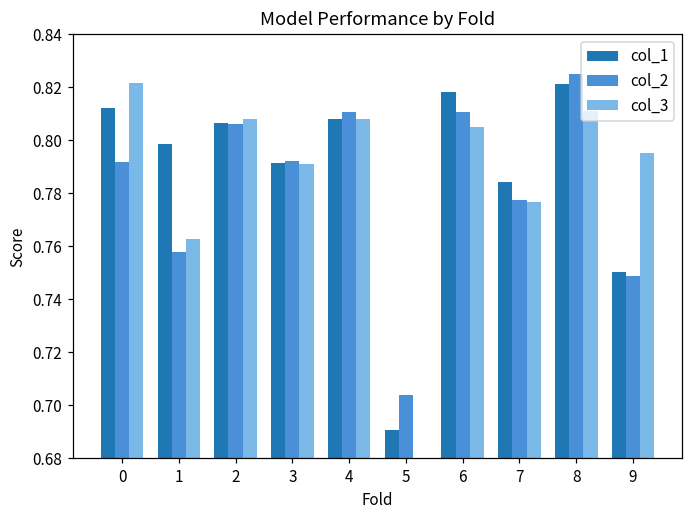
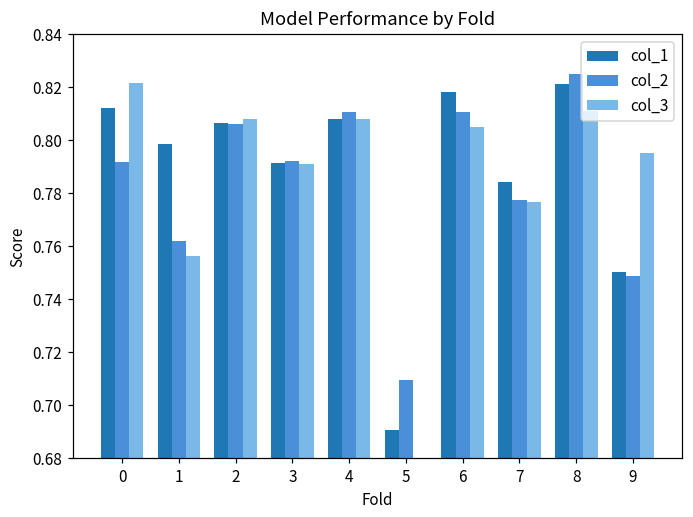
  {
    "col_1": {
      "0": 0.812,
      "1": 0.799,
      "2": 0.807,
      "3": 0.792,
      "4": 0.808,
      "5": 0.691,
      "6": 0.818,
      "7": 0.784,
      "8": 0.821,
      "9": 0.750
    },
    "col_2": {
      "0": 0.792,
-     "1": 0.758,
+     "1": 0.762,
      "2": 0.806,
      "3": 0.792,
-     "5": 0.704,
+     "5": 0.710,
      "6": 0.811,
      "7": 0.778,
      "8": 0.825,
      "9": 0.749
    },
    "col_3": {
      "0": 0.821,
-     "1": 0.763,
+     "1": 0.756,
      "2": 0.808,
      "3": 0.791,
      "4": 0.808,
      "6": 0.805,
      "7": 0.777,
      "8": 0.811,
      "9": 0.795
    }
  }
